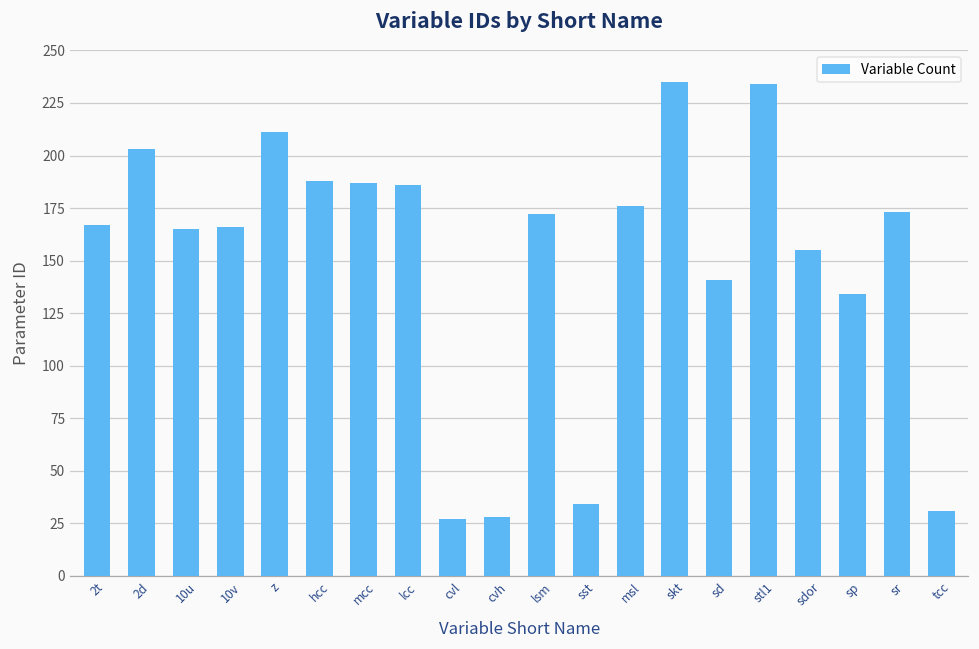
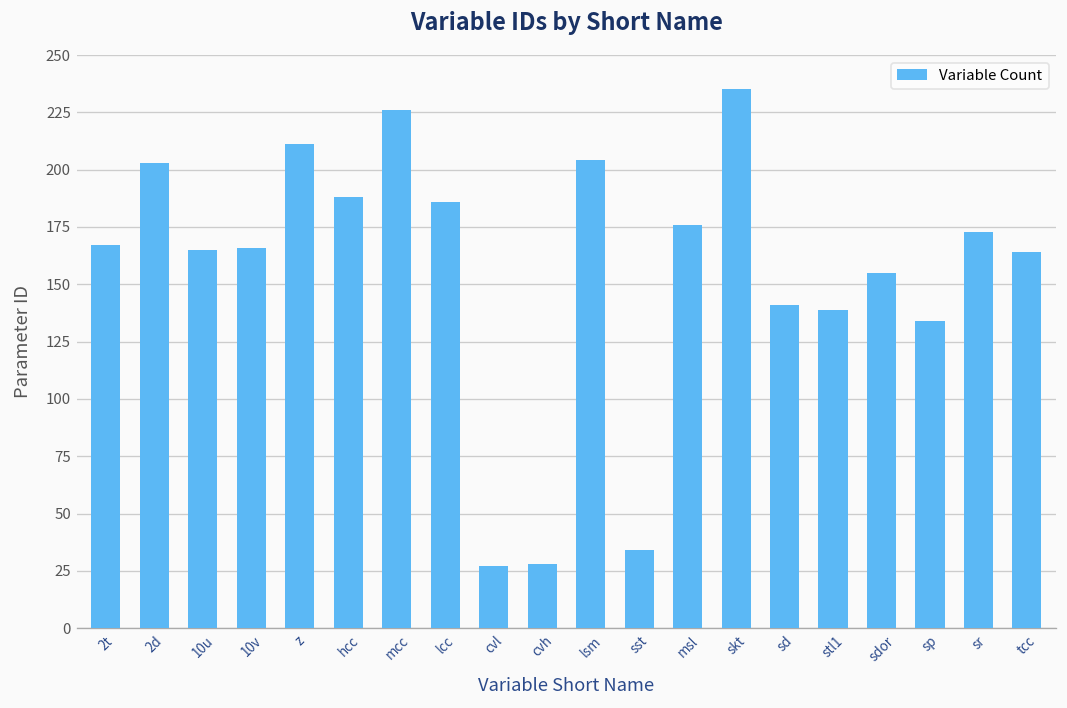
  {
    "2t": 167,
    "2d": 203,
    "10u": 165,
    "10v": 166,
    "z": 211,
    "hcc": 188,
-   "mcc": 187,
+   "mcc": 226,
    "lcc": 186,
    "cvl": 27,
    "cvh": 28,
-   "lsm": 172,
+   "lsm": 204,
    "sst": 34,
    "msl": 176,
    "skt": 235,
    "sd": 141,
-   "stl1": 234,
+   "stl1": 139,
    "sdor": 155,
    "sp": 134,
    "sr": 173,
-   "tcc": 31
+   "tcc": 164
  }
